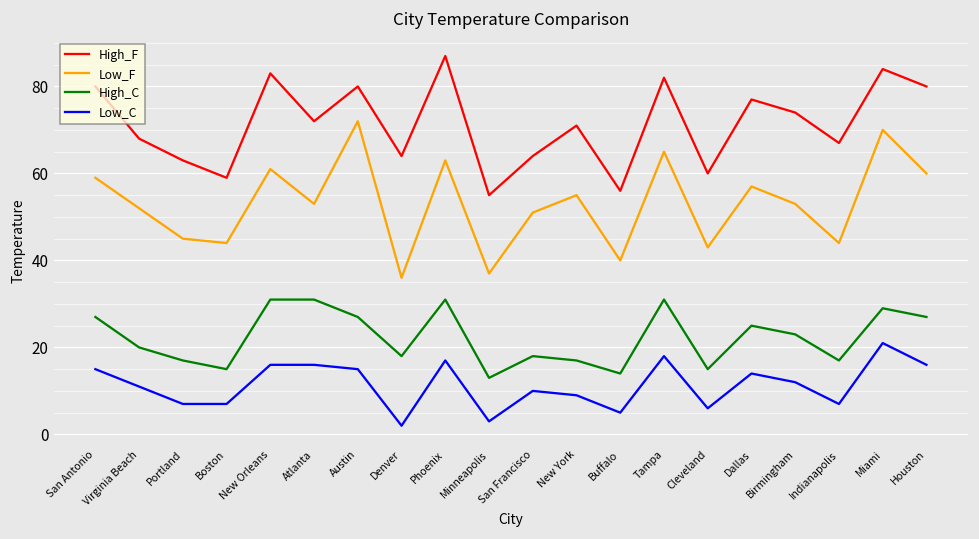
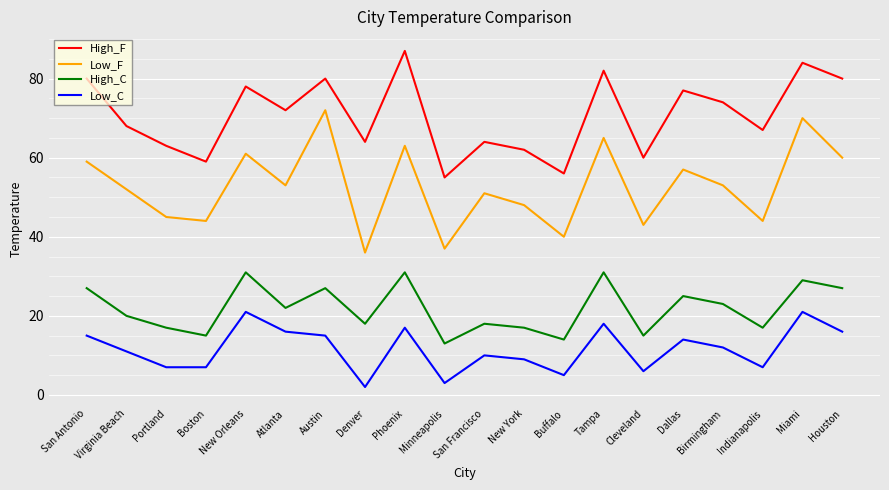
  {
    "High_F": {
      "Virginia Beach": 68,
      "Portland": 63,
      "Boston": 59,
-     "New Orleans": 83,
+     "New Orleans": 78,
      "Atlanta": 72,
      "Austin": 80,
      "Denver": 64,
      "Phoenix": 87,
      "Minneapolis": 55,
      "San Francisco": 64,
-     "New York": 71,
+     "New York": 62,
      "Buffalo": 56,
      "Tampa": 82,
      "Cleveland": 60,
      "Dallas": 77,
      "Birmingham": 74,
      "Indianapolis": 67,
      "Miami": 84,
      "Houston": 80
    },
    "Low_F": {
      "San Antonio": 59,
      "Virginia Beach": 52,
      "Portland": 45,
      "Boston": 44,
      "New Orleans": 61,
      "Atlanta": 53,
      "Austin": 72,
      "Denver": 36,
      "Phoenix": 63,
      "Minneapolis": 37,
      "San Francisco": 51,
-     "New York": 55,
+     "New York": 48,
      "Buffalo": 40,
      "Tampa": 65,
      "Cleveland": 43,
      "Dallas": 57,
      "Birmingham": 53,
      "Indianapolis": 44,
      "Miami": 70,
      "Houston": 60
    },
    "High_C": {
      "San Antonio": 27,
      "Virginia Beach": 20,
      "Portland": 17,
      "Boston": 15,
      "New Orleans": 31,
-     "Atlanta": 31,
+     "Atlanta": 22,
      "Austin": 27,
      "Denver": 18,
      "Phoenix": 31,
      "Minneapolis": 13,
      "San Francisco": 18,
      "New York": 17,
      "Buffalo": 14,
      "Tampa": 31,
      "Cleveland": 15,
      "Dallas": 25,
      "Birmingham": 23,
      "Indianapolis": 17,
      "Miami": 29,
      "Houston": 27
    },
    "Low_C": {
      "San Antonio": 15,
      "Virginia Beach": 11,
      "Portland": 7,
      "Boston": 7,
-     "New Orleans": 16,
+     "New Orleans": 21,
      "Atlanta": 16,
      "Austin": 15,
      "Denver": 2,
      "Phoenix": 17,
      "Minneapolis": 3,
      "San Francisco": 10,
      "New York": 9,
      "Buffalo": 5,
      "Tampa": 18,
      "Cleveland": 6,
      "Dallas": 14,
      "Birmingham": 12,
      "Indianapolis": 7,
      "Miami": 21,
      "Houston": 16
    }
  }
